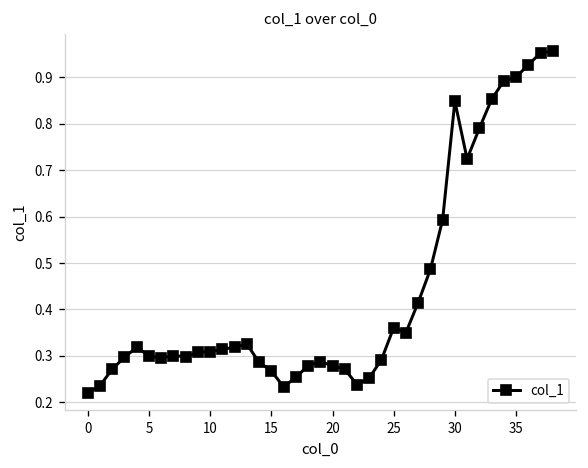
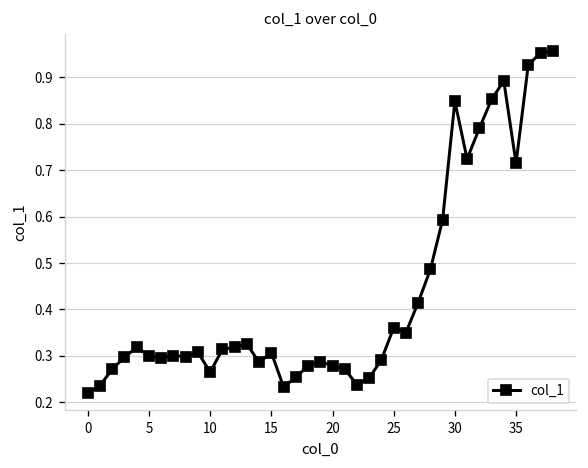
  {
    "0": 0.22,
    "5": 0.30,
-   "10": 0.31,
-   "15": 0.27,
+   "10": 0.26,
+   "15": 0.31,
    "20": 0.28,
    "25": 0.36,
    "30": 0.85,
-   "35": 0.90
+   "35": 0.71
  }
